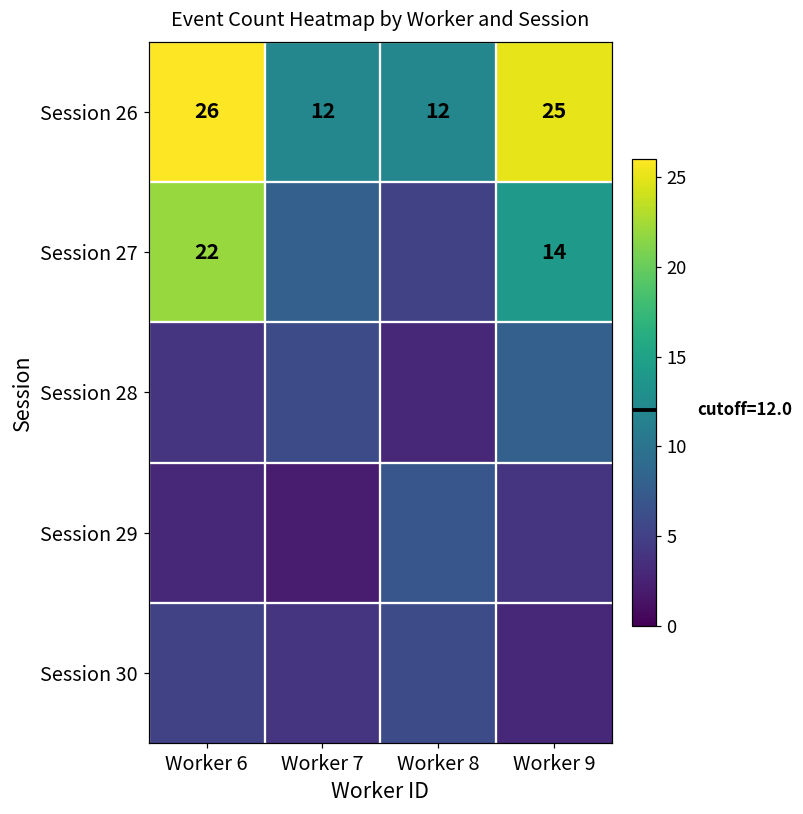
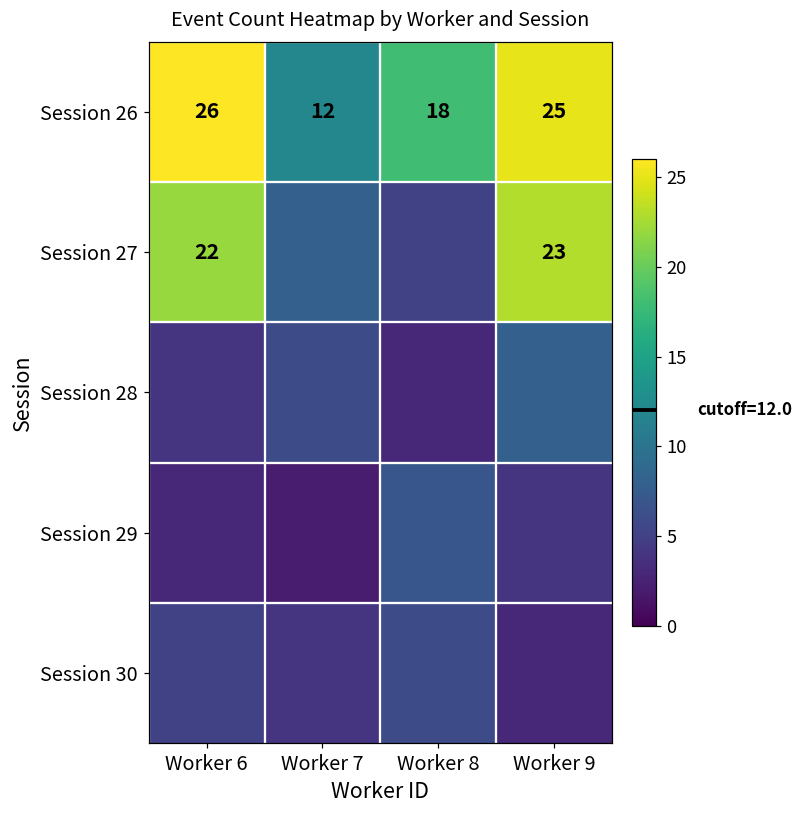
  {
    "Session 26": {
      "Worker 6": 26,
      "Worker 7": 12,
-     "Worker 8": 12,
+     "Worker 8": 18,
      "Worker 9": 25
    },
    "Session 27": {
      "Worker 6": 22,
-     "Worker 9": 14
+     "Worker 9": 23
    }
  }
